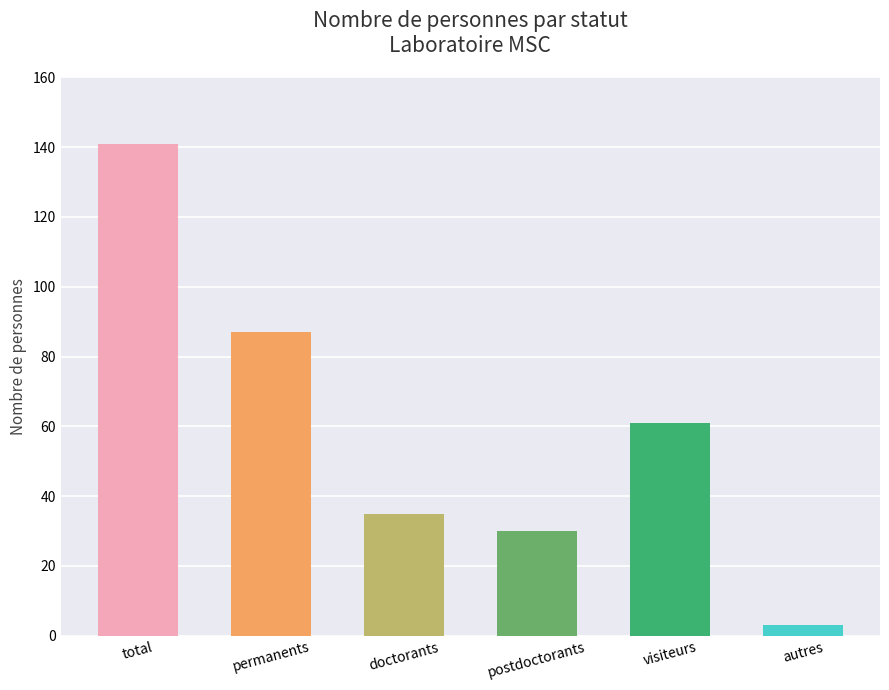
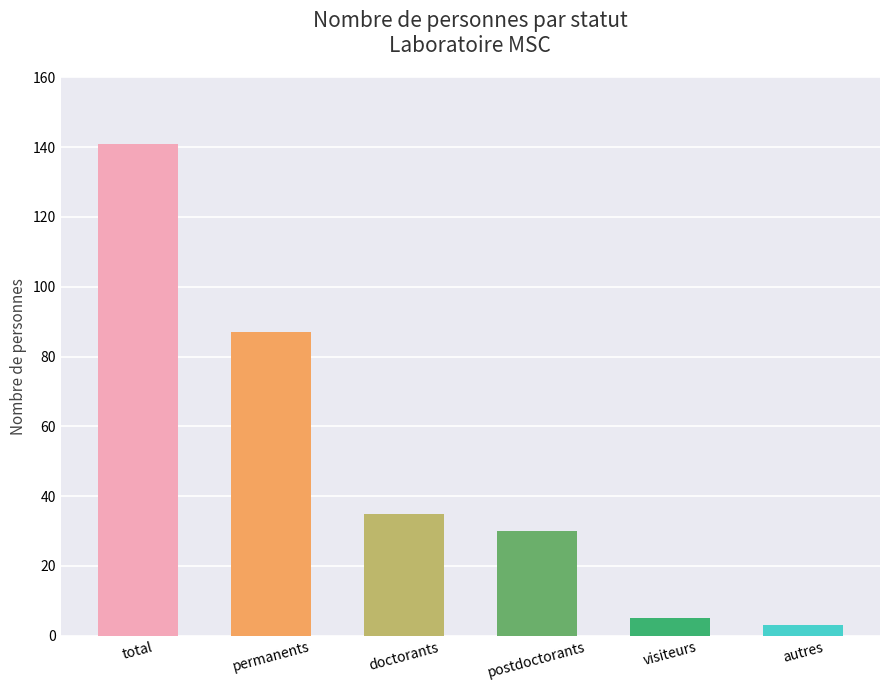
  {
    "total": 141,
    "permanents": 87,
    "doctorants": 35,
    "postdoctorants": 30,
-   "visiteurs": 61,
+   "visiteurs": 5,
    "autres": 3
  }
